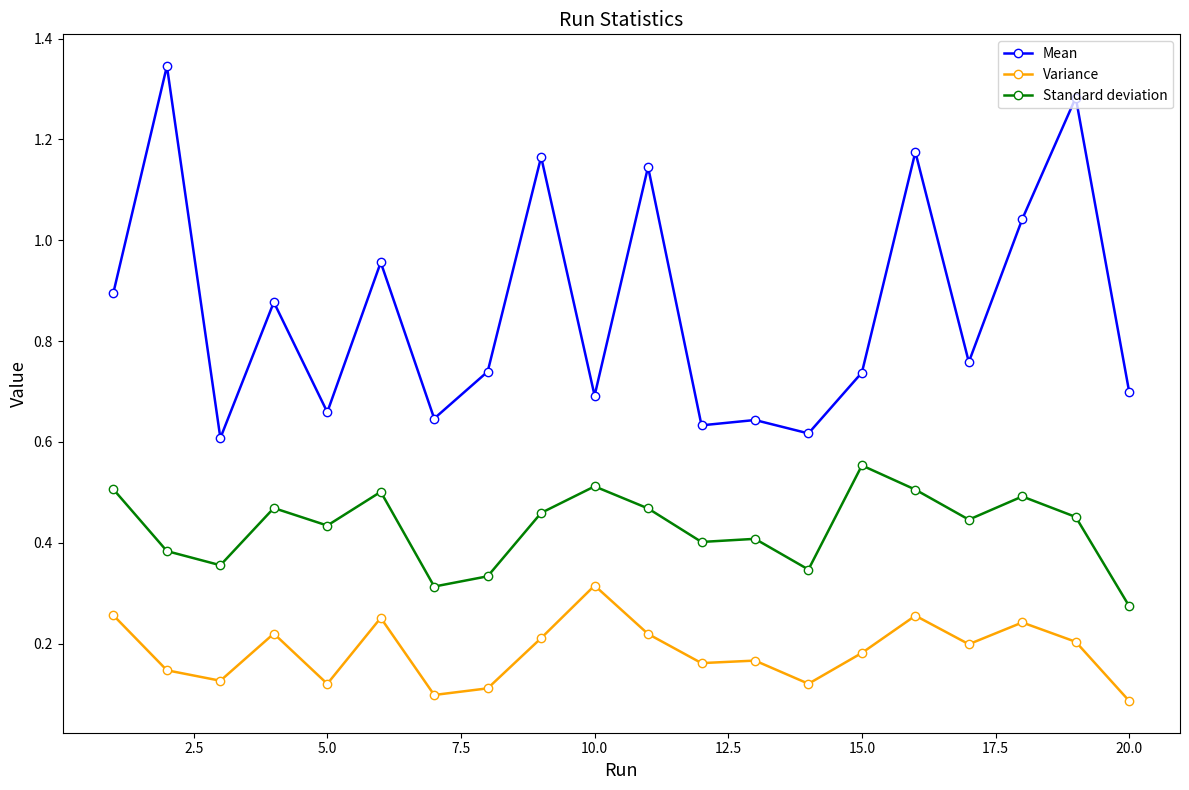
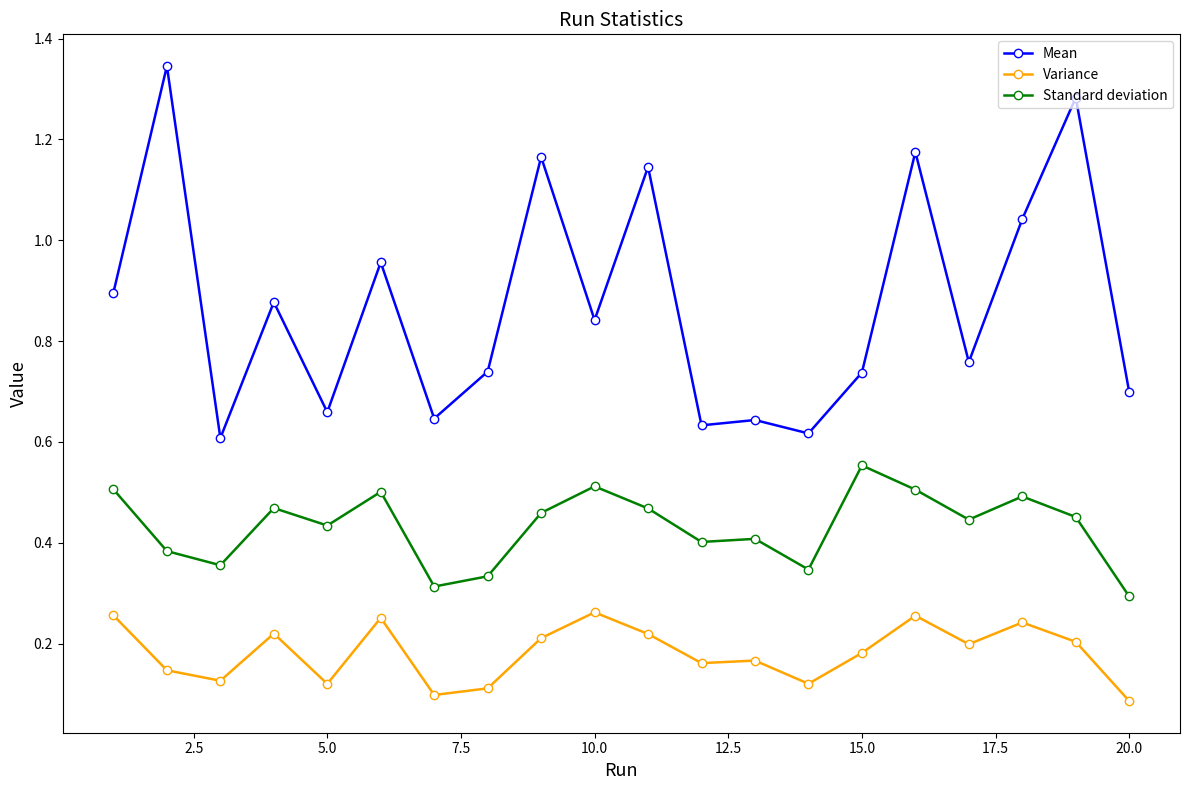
  {
    "Mean": {
      "5.0": 0.66,
-     "10.0": 0.69,
+     "10.0": 0.84,
      "15.0": 0.74,
      "20.0": 0.70
    },
    "Variance": {
      "5.0": 0.12,
-     "10.0": 0.32,
+     "10.0": 0.26,
      "15.0": 0.18,
      "20.0": 0.09
    },
    "Standard deviation": {
      "5.0": 0.43,
      "10.0": 0.51,
      "15.0": 0.55,
-     "20.0": 0.27
+     "20.0": 0.29
    }
  }
